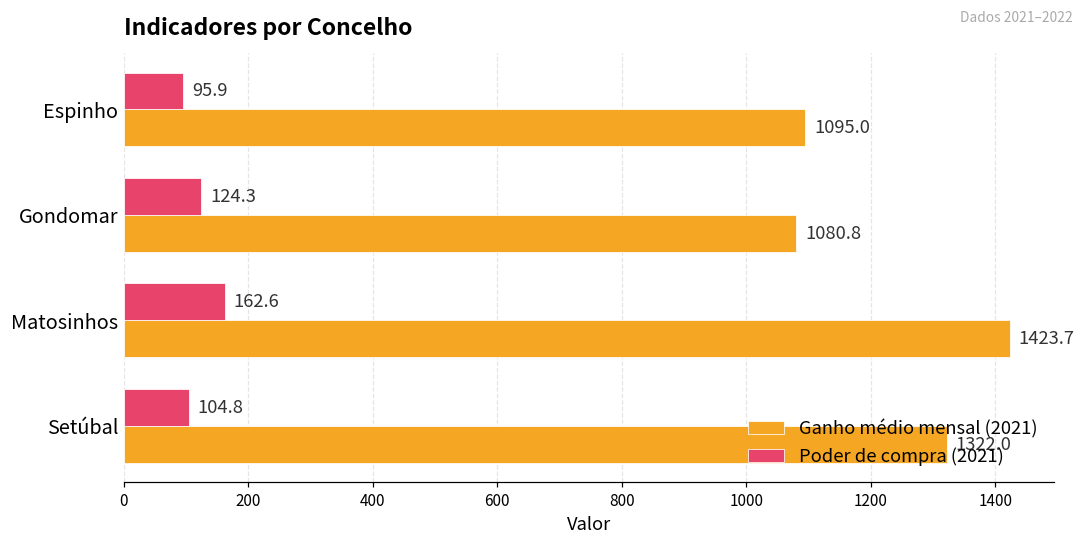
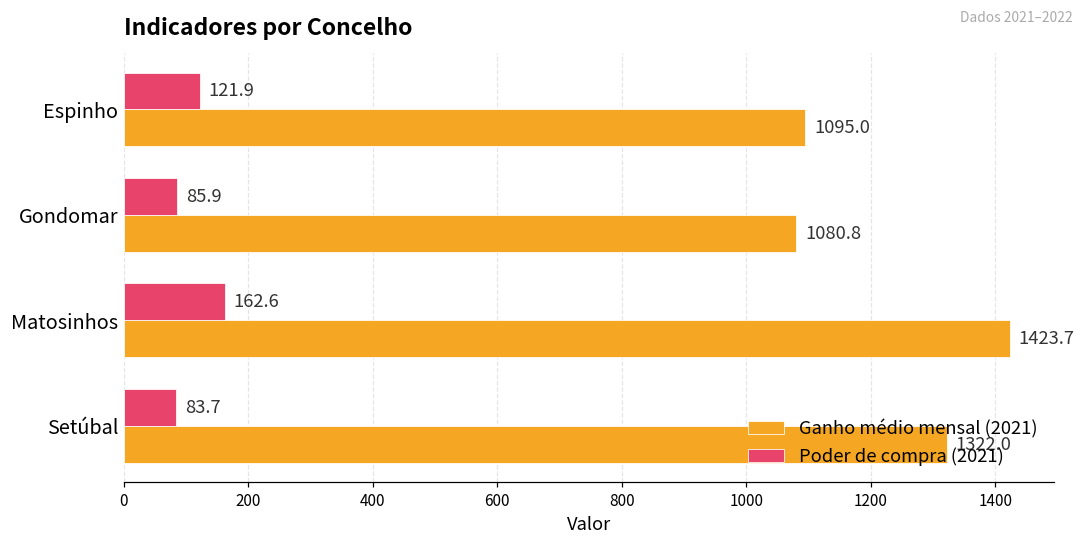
  {
    "Ganho médio mensal (2021)": {
      "Espinho": 1095.0,
      "Gondomar": 1080.8,
      "Matosinhos": 1423.7,
      "Setúbal": 1322.0
    },
    "Poder de compra (2021)": {
-     "Espinho": 95.9,
-     "Gondomar": 124.3,
+     "Espinho": 121.9,
+     "Gondomar": 85.9,
      "Matosinhos": 162.6,
-     "Setúbal": 104.8
+     "Setúbal": 83.7
    }
  }
